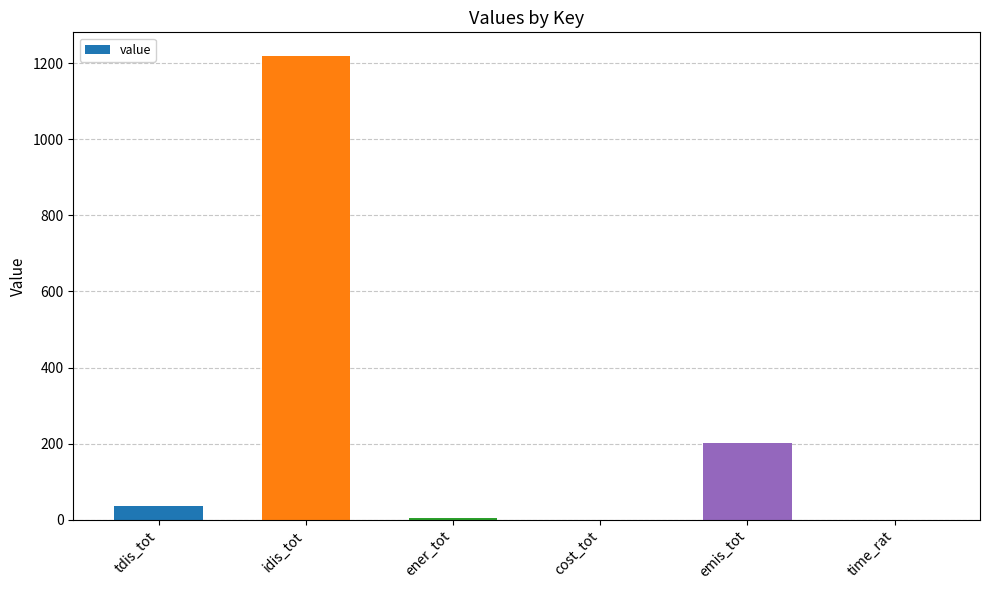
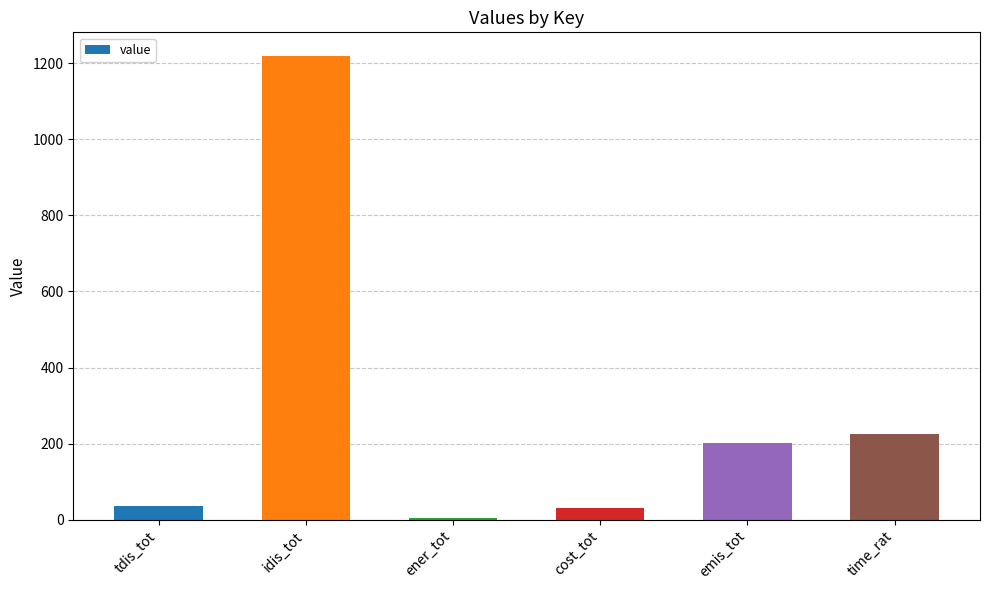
  {
    "tdis_tot": 40,
    "idis_tot": 1220,
-   "cost_tot": 0,
+   "cost_tot": 30,
    "emis_tot": 200,
-   "time_rat": 0
+   "time_rat": 230
  }
